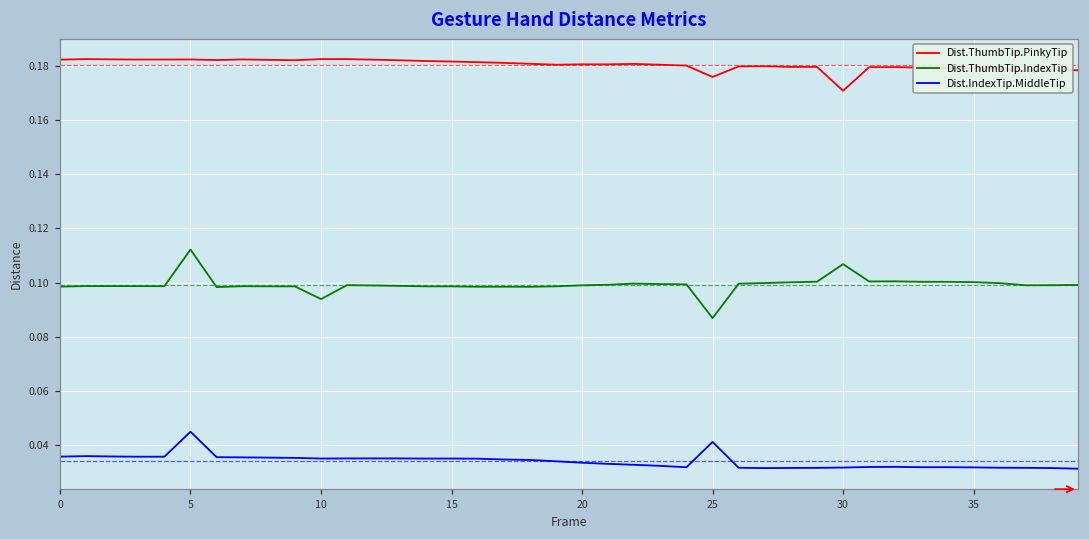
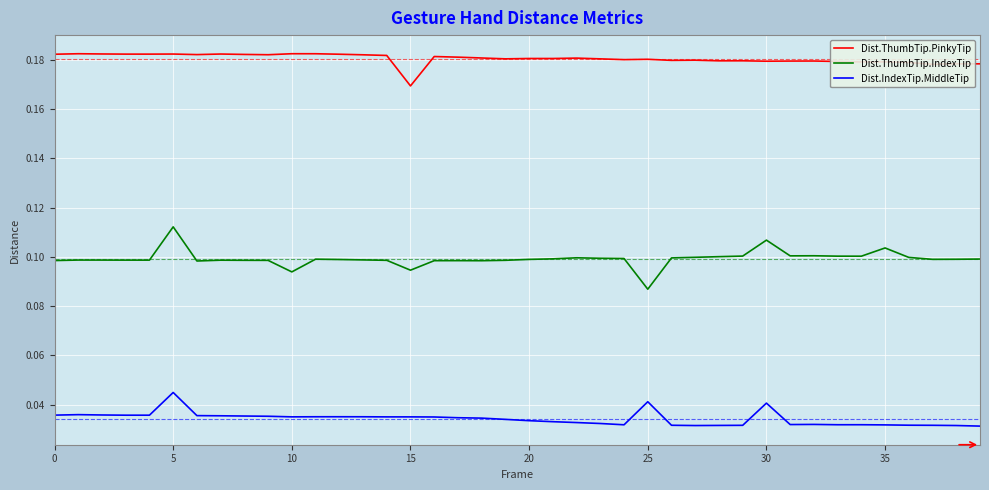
  {
    "Dist.ThumbTip.PinkyTip": {
      "0": 0.182,
      "5": 0.182,
      "10": 0.183,
-     "15": 0.182,
+     "15": 0.169,
      "20": 0.181,
-     "25": 0.176,
-     "30": 0.171
+     "25": 0.180,
+     "30": 0.179
    },
    "Dist.ThumbTip.IndexTip": {
      "0": 0.099,
      "5": 0.112,
      "10": 0.094,
-     "15": 0.099,
+     "15": 0.095,
      "20": 0.099,
      "25": 0.087,
      "30": 0.107,
-     "35": 0.100
+     "35": 0.104
    },
    "Dist.IndexTip.MiddleTip": {
      "0": 0.036,
      "5": 0.045,
      "10": 0.035,
      "15": 0.035,
      "20": 0.033,
      "25": 0.041,
-     "30": 0.032,
+     "30": 0.041,
      "35": 0.032
    }
  }
